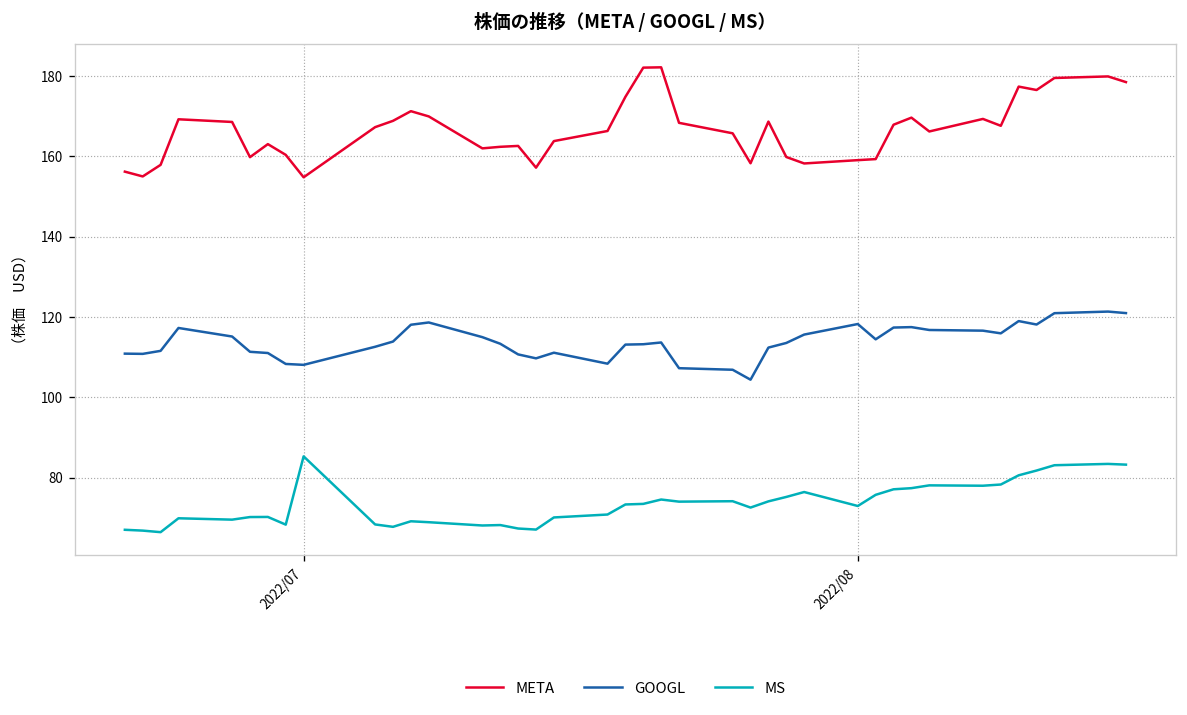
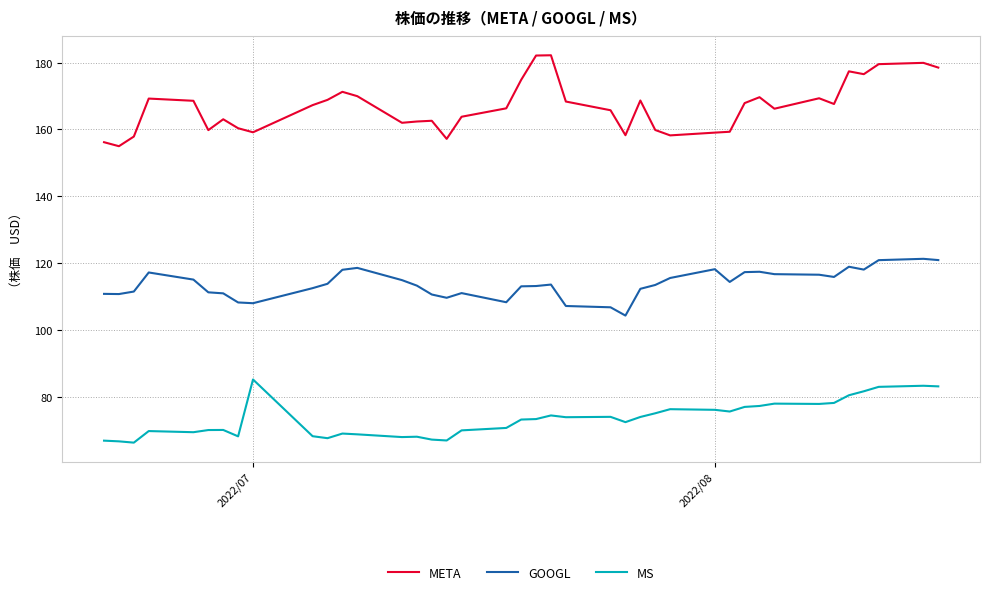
  {
    "META": {
-     "2022/07": 155,
+     "2022/07": 159,
      "2022/08": 159
    },
    "GOOGL": {
      "2022/07": 108,
      "2022/08": 118
    },
    "MS": {
      "2022/07": 85,
-     "2022/08": 73
+     "2022/08": 76
    }
  }
